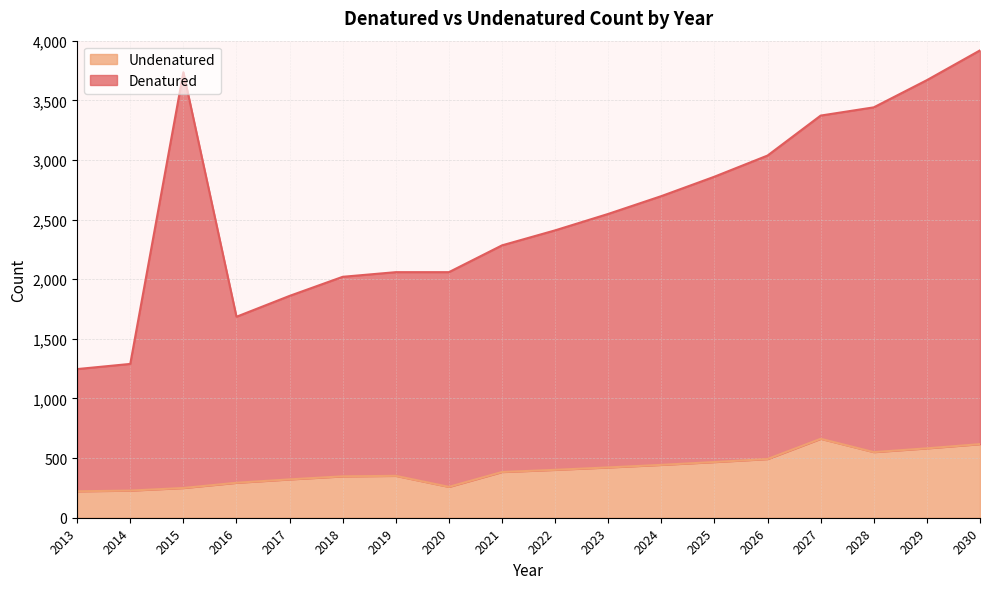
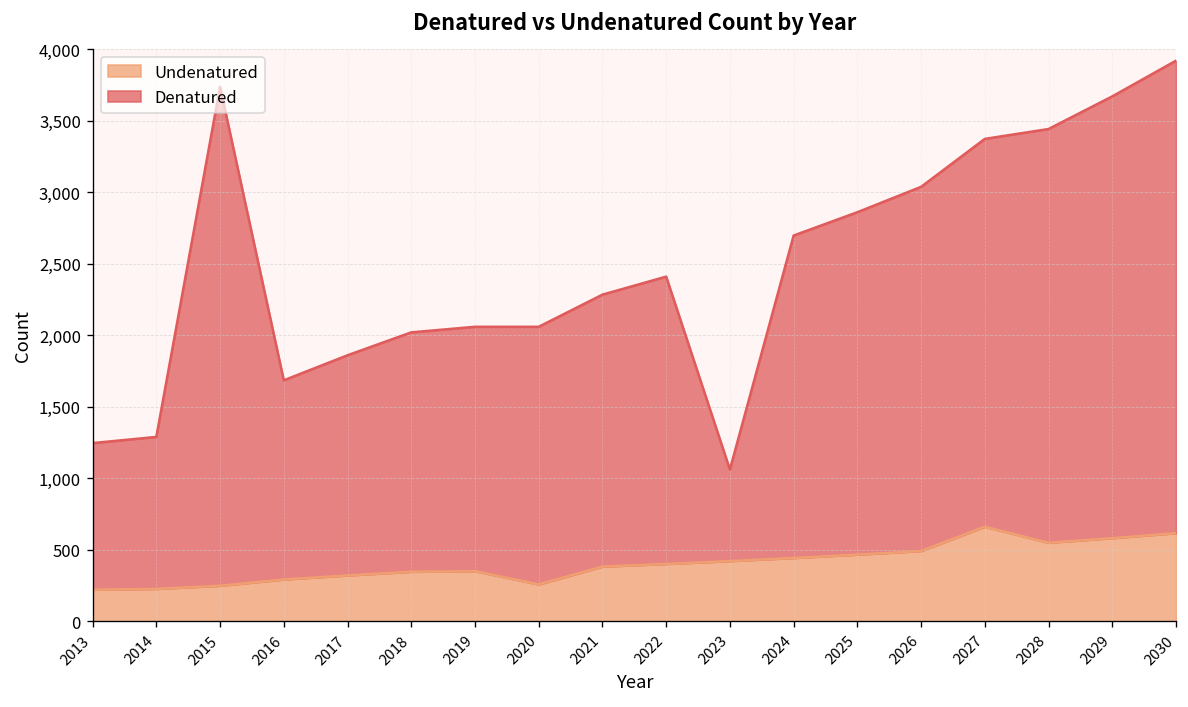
  {
    "Undenatured": {
      "2013": "220",
      "2014": "230",
      "2015": "250",
      "2016": "290",
      "2017": "320",
      "2018": "350",
      "2019": "350",
      "2020": "260",
      "2021": "380",
      "2022": "400",
      "2023": "420",
      "2024": "440",
      "2025": "470",
      "2026": "490",
      "2027": "660",
      "2028": "550",
      "2029": "580",
      "2030": "620"
    },
    "Denatured": {
      "2013": "1,020",
      "2014": "1,060",
      "2016": "1,390",
      "2017": "1,540",
      "2018": "1,670",
      "2019": "1,710",
      "2020": "1,800",
      "2021": "1,900",
      "2022": "2,010",
-     "2023": "2,130",
+     "2023": "640",
      "2024": "2,250",
      "2025": "2,390",
      "2026": "2,540",
      "2027": "2,710",
      "2028": "2,890",
      "2029": "3,090",
      "2030": "3,300"
    }
  }
